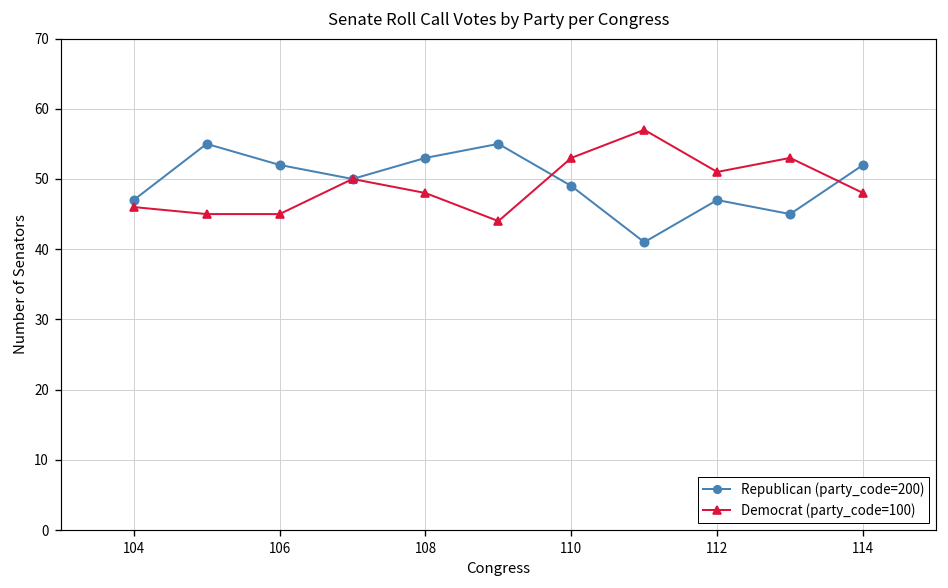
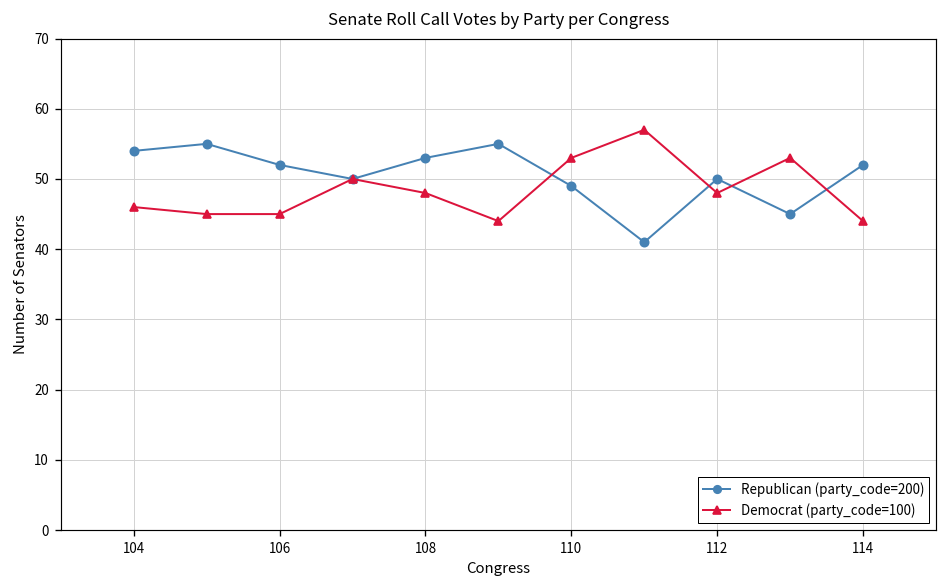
  {
    "Republican (party_code=200)": {
-     "104": 47,
+     "104": 54,
      "106": 52,
      "108": 53,
      "110": 49,
-     "112": 47,
+     "112": 50,
      "114": 52
    },
    "Democrat (party_code=100)": {
      "104": 46,
      "106": 45,
      "108": 48,
      "110": 53,
-     "112": 51,
-     "114": 48
+     "112": 48,
+     "114": 44
    }
  }
